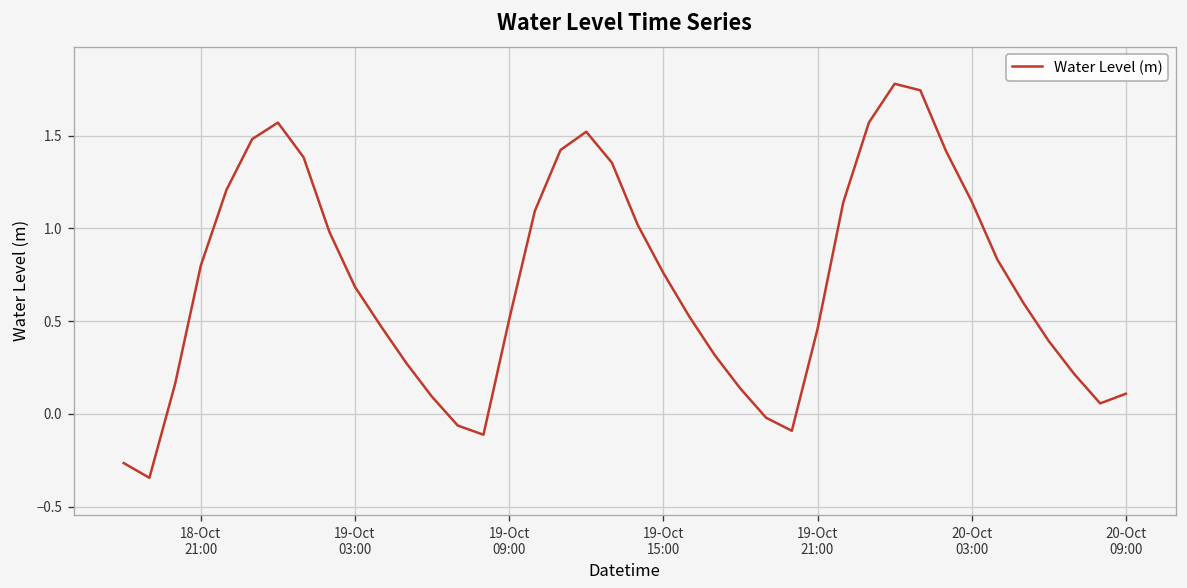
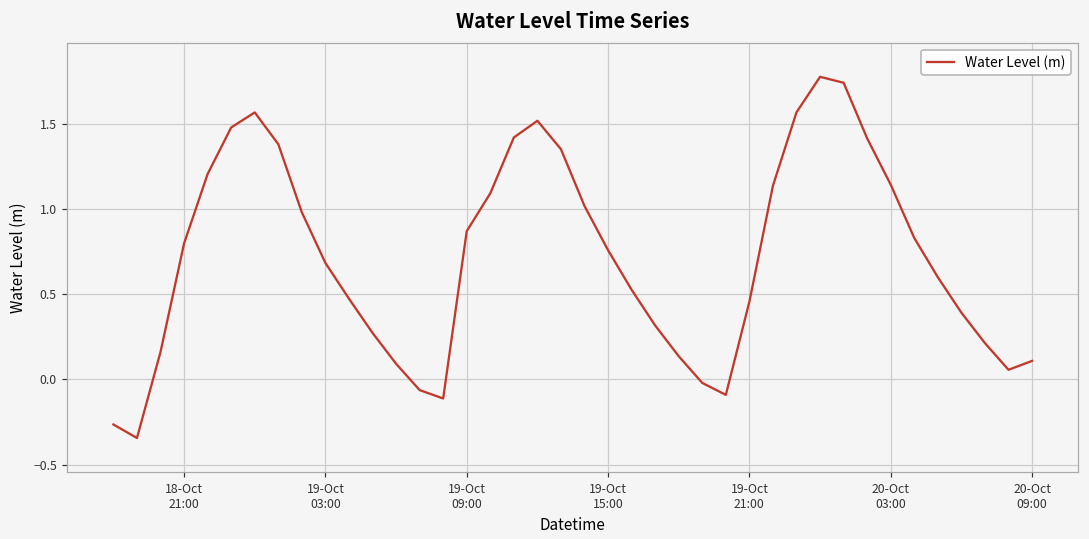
  {
    "18-Oct 21:00": 0.80,
    "19-Oct 03:00": 0.68,
-   "19-Oct 09:00": 0.51,
+   "19-Oct 09:00": 0.87,
    "19-Oct 15:00": 0.76,
    "19-Oct 21:00": 0.46,
    "20-Oct 03:00": 1.14,
    "20-Oct 09:00": 0.11
  }
